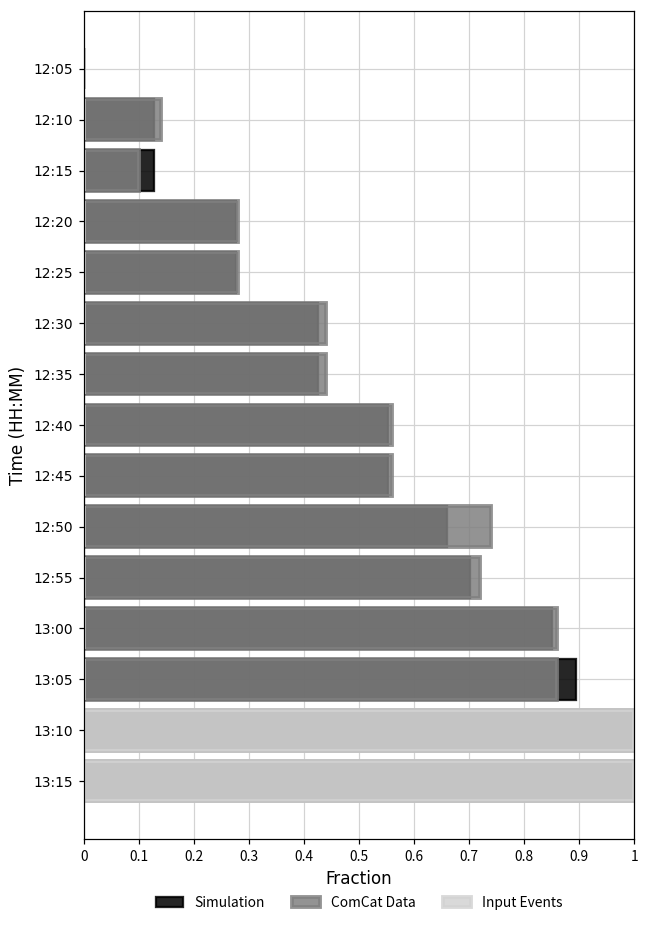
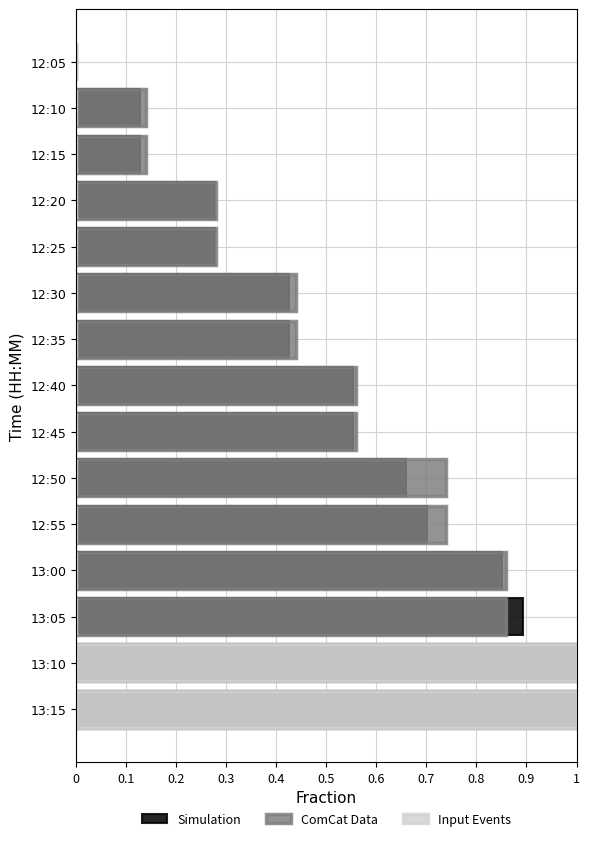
  {
    "Simulation": {
      "12:05": 0.00,
      "12:20": 0.28,
      "12:25": 0.28,
      "13:05": 0.89,
      "13:10": 1.00,
      "13:15": 1.00
    },
    "ComCat Data": {
      "12:05": 0.00,
      "12:10": 0.14,
-     "12:15": 0.10,
+     "12:15": 0.14,
      "12:20": 0.28,
      "12:25": 0.28,
      "12:30": 0.44,
      "12:35": 0.44,
      "12:40": 0.56,
      "12:45": 0.56,
      "12:50": 0.74,
-     "12:55": 0.72,
+     "12:55": 0.74,
      "13:00": 0.86,
      "13:10": 1.00,
      "13:15": 1.00
    },
    "Input Events": {
      "12:05": 0.00,
      "12:10": 0.00,
      "12:15": 0.00,
      "12:20": 0.00,
      "12:25": 0.00,
      "12:30": 0.00,
      "12:35": 0.00,
      "12:40": 0.00,
      "12:45": 0.00,
      "12:50": 0.00,
      "12:55": 0.00,
      "13:00": 0.00,
      "13:05": 0.00,
      "13:10": 1.00,
      "13:15": 1.00
    }
  }
